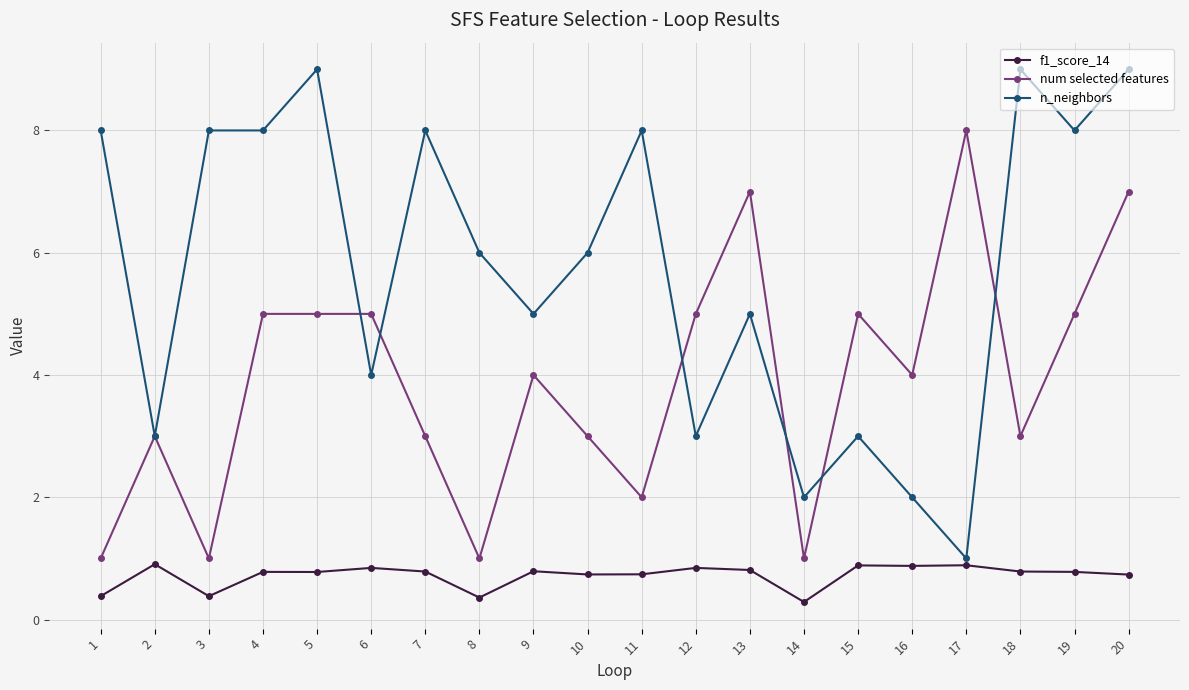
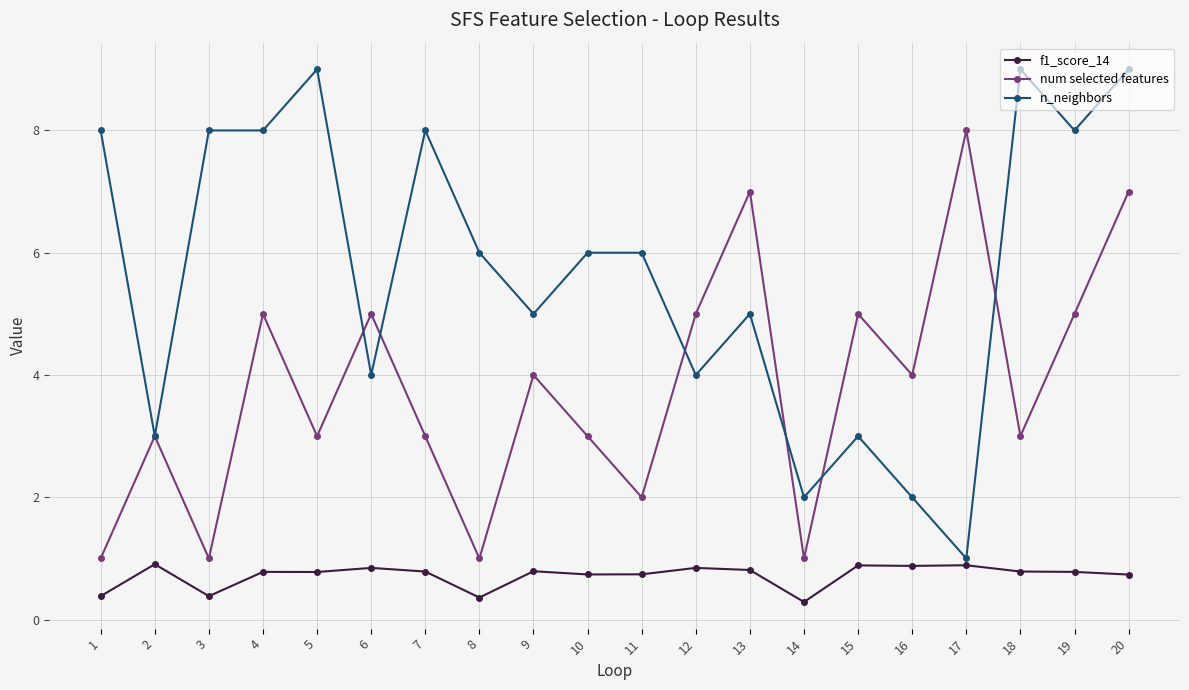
  {
    "f1_score_14": {
      "1": 0.4,
      "2": 0.9,
      "3": 0.4,
      "4": 0.8,
      "5": 0.8,
      "6": 0.8,
      "7": 0.8,
      "8": 0.4,
      "9": 0.8,
      "10": 0.7,
      "11": 0.7,
      "12": 0.8,
      "13": 0.8,
      "14": 0.3,
      "15": 0.9,
      "16": 0.9,
      "17": 0.9,
      "18": 0.8,
      "19": 0.8,
      "20": 0.7
    },
    "num selected features": {
      "1": 1,
      "3": 1,
      "4": 5,
-     "5": 5,
+     "5": 3,
      "6": 5,
      "7": 3,
      "8": 1,
      "9": 4,
      "10": 3,
      "11": 2,
      "12": 5,
      "13": 7,
      "14": 1,
      "15": 5,
      "16": 4,
      "17": 8,
      "18": 3,
      "19": 5,
      "20": 7
    },
    "n_neighbors": {
      "1": 8,
      "3": 8,
      "4": 8,
      "5": 9,
      "6": 4,
      "7": 8,
      "8": 6,
      "9": 5,
      "10": 6,
-     "11": 8,
-     "12": 3,
+     "11": 6,
+     "12": 4,
      "13": 5,
      "14": 2,
      "15": 3,
      "16": 2,
      "17": 1,
      "19": 8
    }
  }
